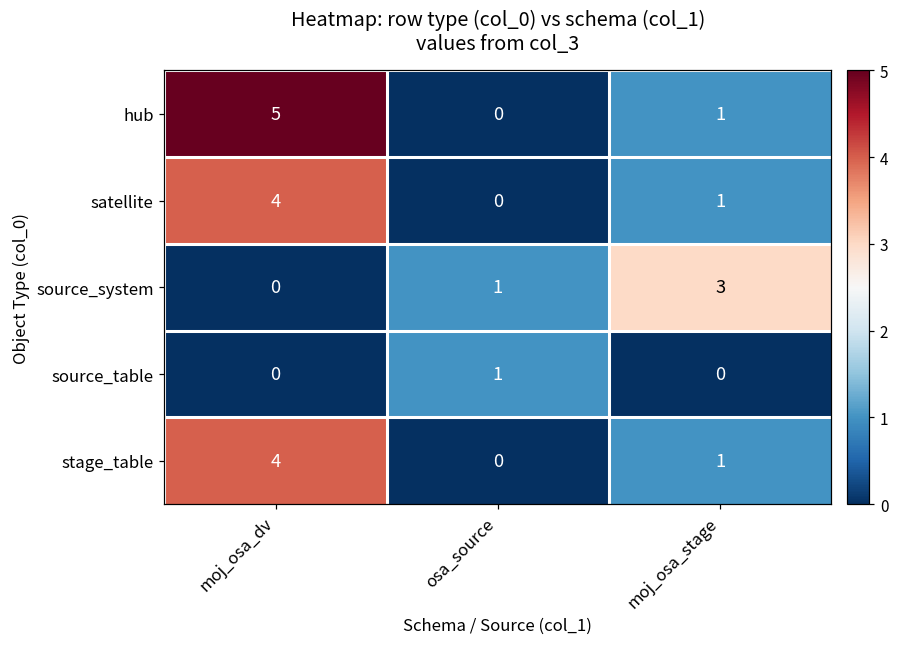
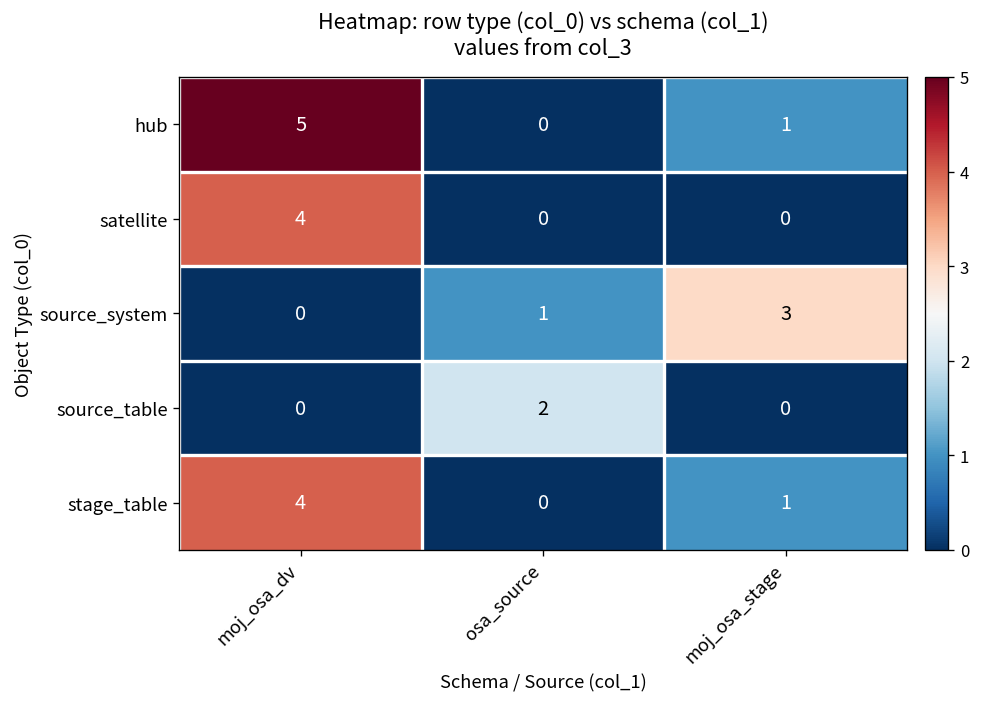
  {
    "hub": {
      "moj_osa_dv": 5,
      "osa_source": 0,
      "moj_osa_stage": 1
    },
    "satellite": {
      "moj_osa_dv": 4,
      "osa_source": 0,
-     "moj_osa_stage": 1
+     "moj_osa_stage": 0
    },
    "source_system": {
      "moj_osa_dv": 0,
      "osa_source": 1,
      "moj_osa_stage": 3
    },
    "source_table": {
      "moj_osa_dv": 0,
-     "osa_source": 1,
+     "osa_source": 2,
      "moj_osa_stage": 0
    },
    "stage_table": {
      "moj_osa_dv": 4,
      "osa_source": 0,
      "moj_osa_stage": 1
    }
  }
